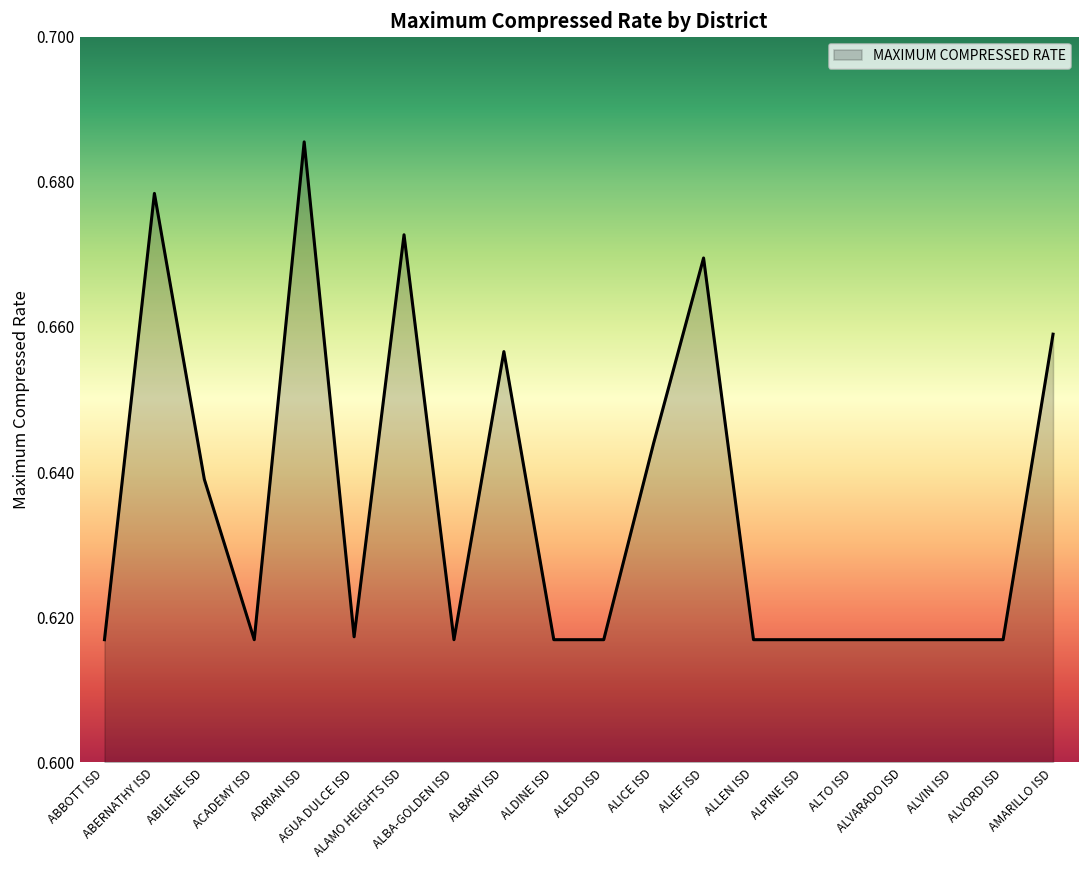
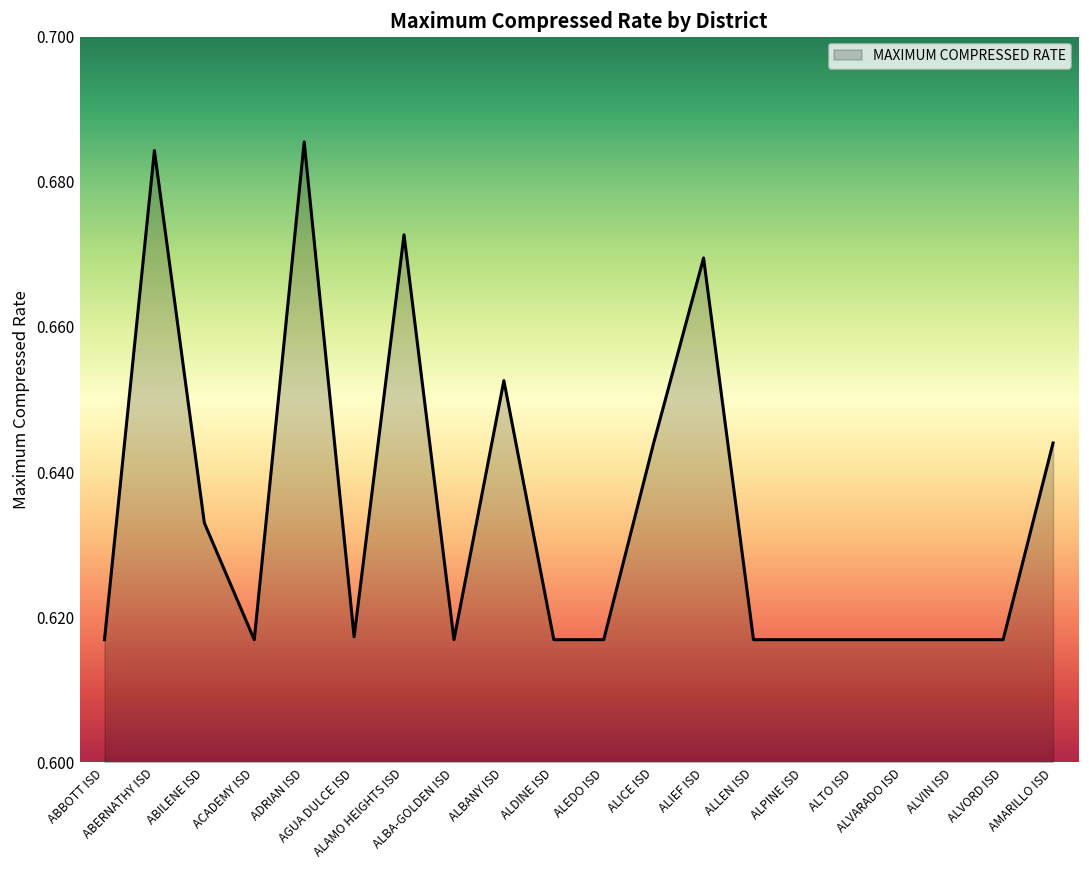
  {
    "ABBOTT ISD": 0.617,
-   "ABERNATHY ISD": 0.678,
-   "ABILENE ISD": 0.639,
+   "ABERNATHY ISD": 0.684,
+   "ABILENE ISD": 0.633,
    "ACADEMY ISD": 0.617,
    "ADRIAN ISD": 0.686,
    "AGUA DULCE ISD": 0.617,
    "ALAMO HEIGHTS ISD": 0.673,
    "ALBA-GOLDEN ISD": 0.617,
-   "ALBANY ISD": 0.657,
+   "ALBANY ISD": 0.653,
    "ALDINE ISD": 0.617,
    "ALEDO ISD": 0.617,
    "ALICE ISD": 0.644,
    "ALIEF ISD": 0.670,
    "ALLEN ISD": 0.617,
    "ALPINE ISD": 0.617,
    "ALTO ISD": 0.617,
    "ALVARADO ISD": 0.617,
    "ALVIN ISD": 0.617,
    "ALVORD ISD": 0.617,
-   "AMARILLO ISD": 0.659
+   "AMARILLO ISD": 0.644
  }
